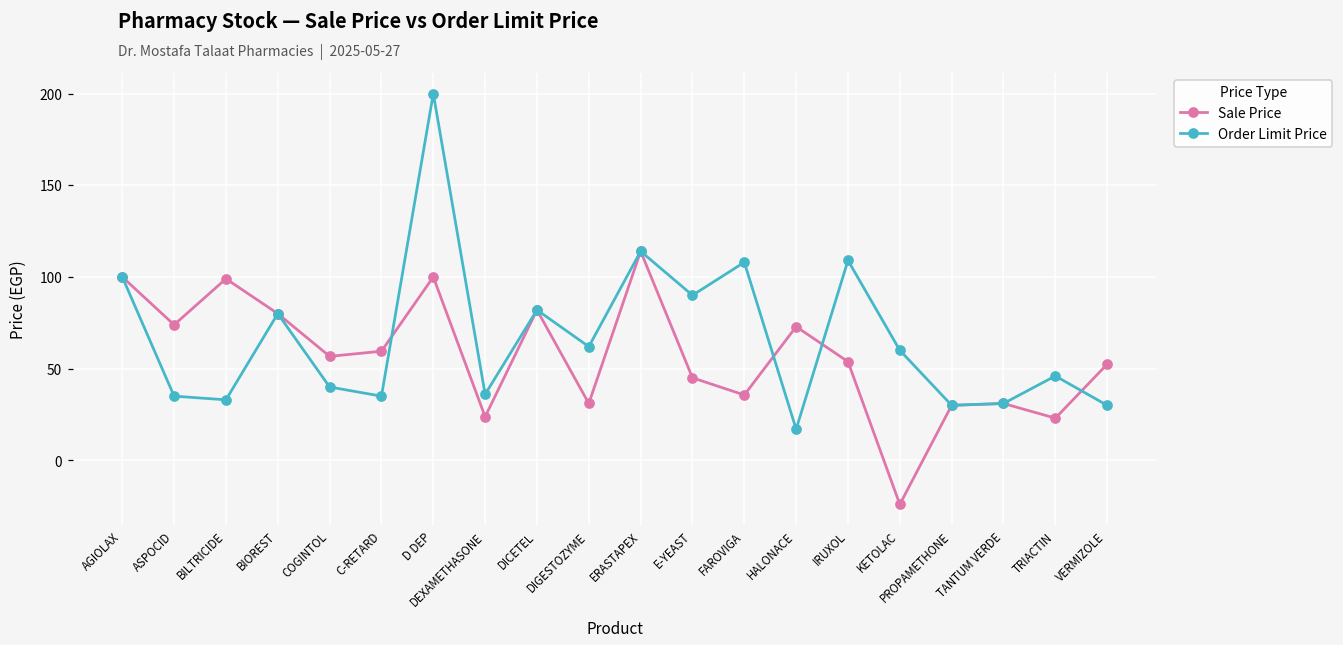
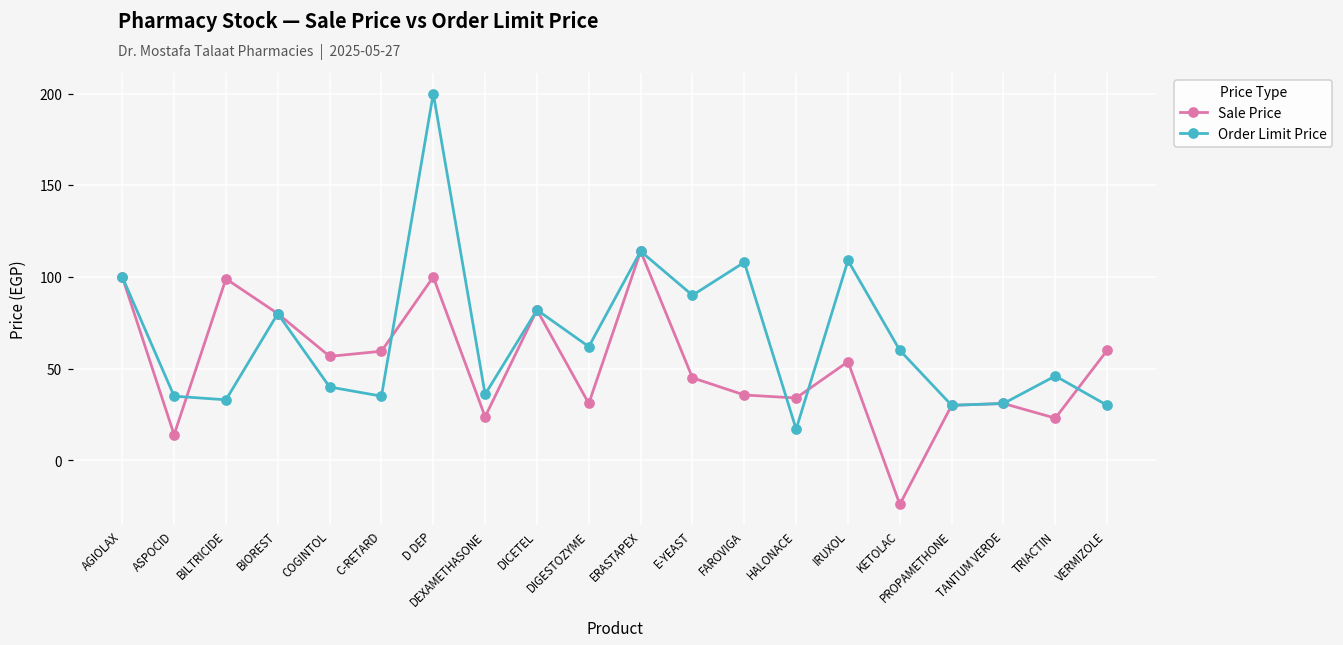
  {
    "Sale Price": {
-     "ASPOCID": 74,
+     "ASPOCID": 14,
      "BILTRICIDE": 99,
      "COGINTOL": 57,
      "C-RETARD": 60,
      "D DEP": 100,
      "DEXAMETHASONE": 24,
      "DIGESTOZYME": 31,
      "E-YEAST": 45,
      "FAROVIGA": 36,
-     "HALONACE": 73,
+     "HALONACE": 34,
      "IRUXOL": 54,
      "KETOLAC": -24,
      "TRIACTIN": 23,
-     "VERMIZOLE": 52
+     "VERMIZOLE": 60
    },
    "Order Limit Price": {
      "ASPOCID": 35,
      "BILTRICIDE": 33,
      "COGINTOL": 40,
      "C-RETARD": 35,
      "D DEP": 200,
      "DEXAMETHASONE": 36,
      "DIGESTOZYME": 62,
      "E-YEAST": 90,
      "FAROVIGA": 108,
      "HALONACE": 17,
      "IRUXOL": 109,
      "KETOLAC": 60,
      "TRIACTIN": 46,
      "VERMIZOLE": 30
    }
  }
